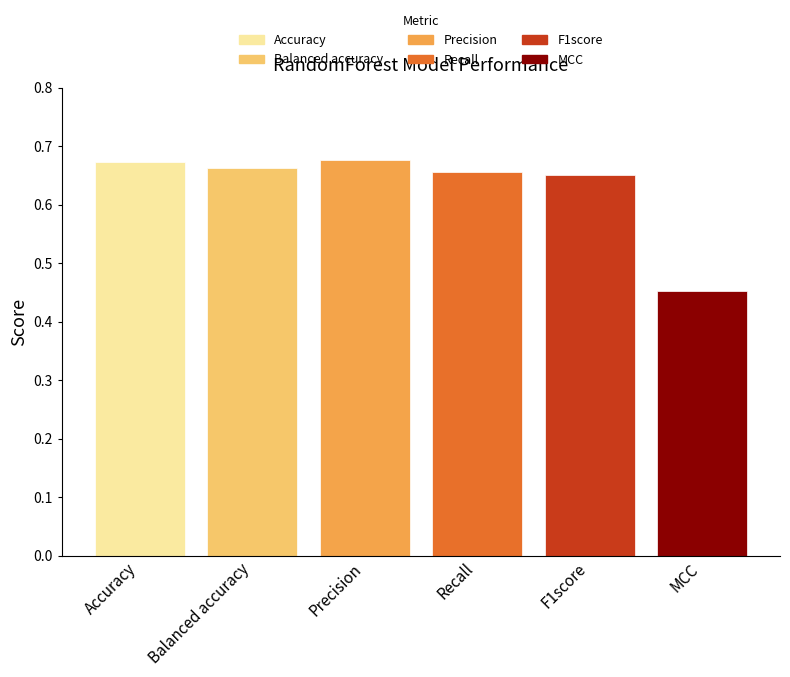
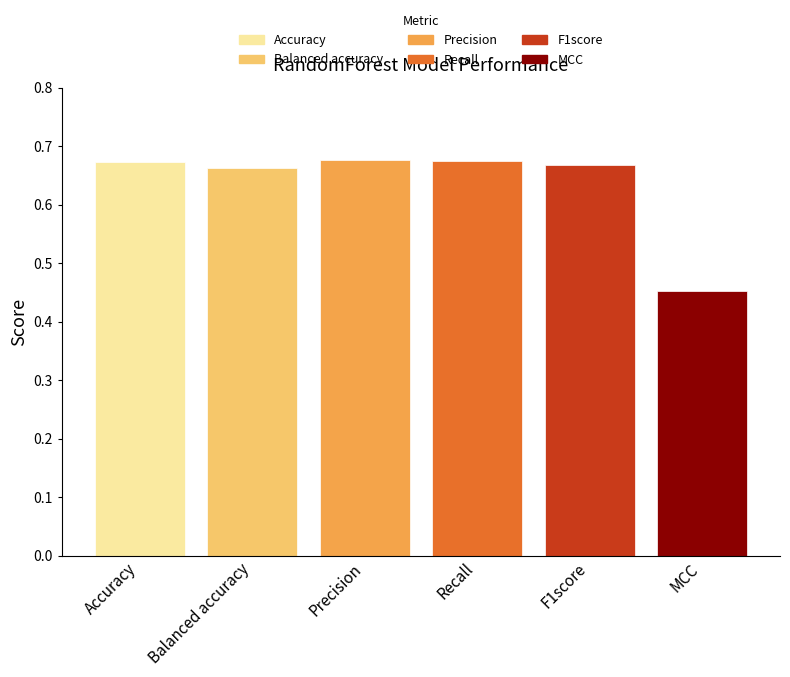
  {
    "Accuracy": 0.67,
    "Balanced accuracy": 0.66,
    "Precision": 0.68,
-   "Recall": 0.66,
-   "F1score": 0.65,
+   "Recall": 0.67,
+   "F1score": 0.67,
    "MCC": 0.45
  }
